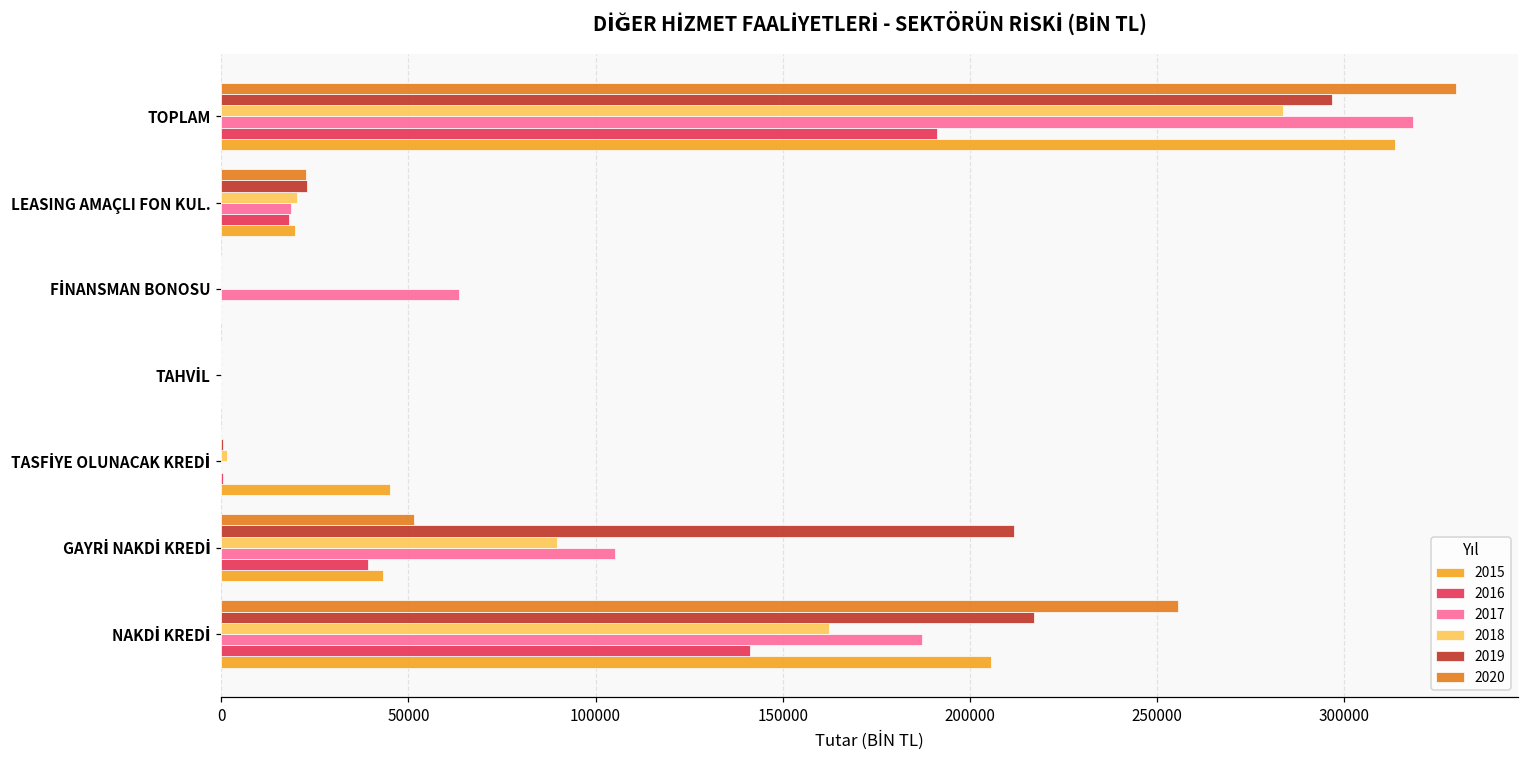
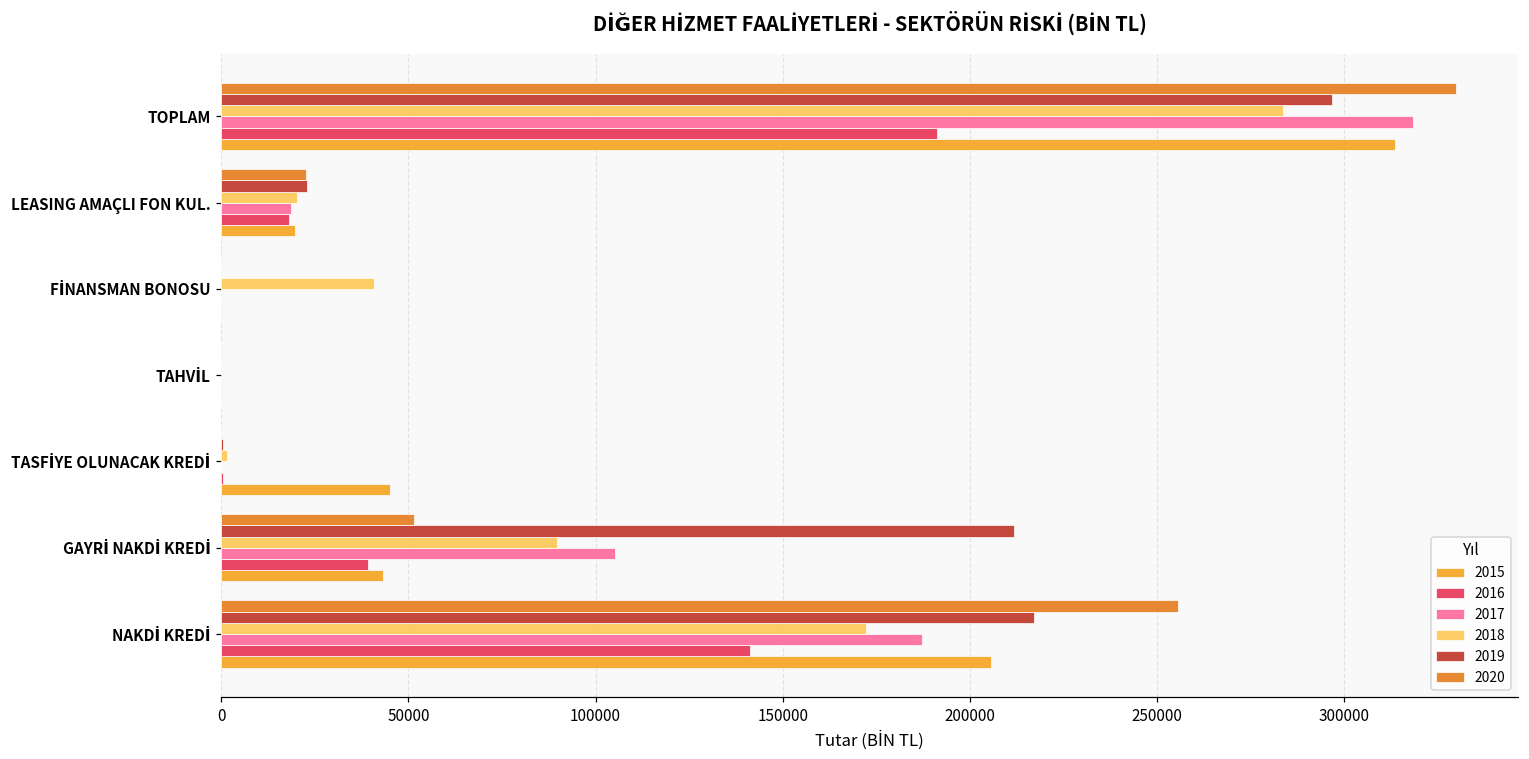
  {
    "2016": {
      "TOPLAM": 191000,
      "LEASING AMAÇLI FON KUL.": 18000,
      "FİNANSMAN BONOSU": 0,
      "TAHVİL": 0,
      "GAYRİ NAKDİ KREDİ": 39000,
      "NAKDİ KREDİ": 141000
    },
    "2017": {
      "TOPLAM": 318000,
      "LEASING AMAÇLI FON KUL.": 19000,
-     "FİNANSMAN BONOSU": 64000,
+     "FİNANSMAN BONOSU": 0,
      "TAHVİL": 0,
      "TASFİYE OLUNACAK KREDİ": 0,
      "GAYRİ NAKDİ KREDİ": 105000,
      "NAKDİ KREDİ": 187000
    },
    "2018": {
      "TOPLAM": 284000,
      "LEASING AMAÇLI FON KUL.": 20000,
-     "FİNANSMAN BONOSU": 0,
+     "FİNANSMAN BONOSU": 41000,
      "TAHVİL": 0,
      "TASFİYE OLUNACAK KREDİ": 1000,
      "GAYRİ NAKDİ KREDİ": 90000,
-     "NAKDİ KREDİ": 162000
+     "NAKDİ KREDİ": 172000
    },
    "2019": {
      "TOPLAM": 297000,
      "LEASING AMAÇLI FON KUL.": 23000,
      "FİNANSMAN BONOSU": 0,
      "TAHVİL": 0,
      "GAYRİ NAKDİ KREDİ": 212000,
      "NAKDİ KREDİ": 217000
    }
  }
